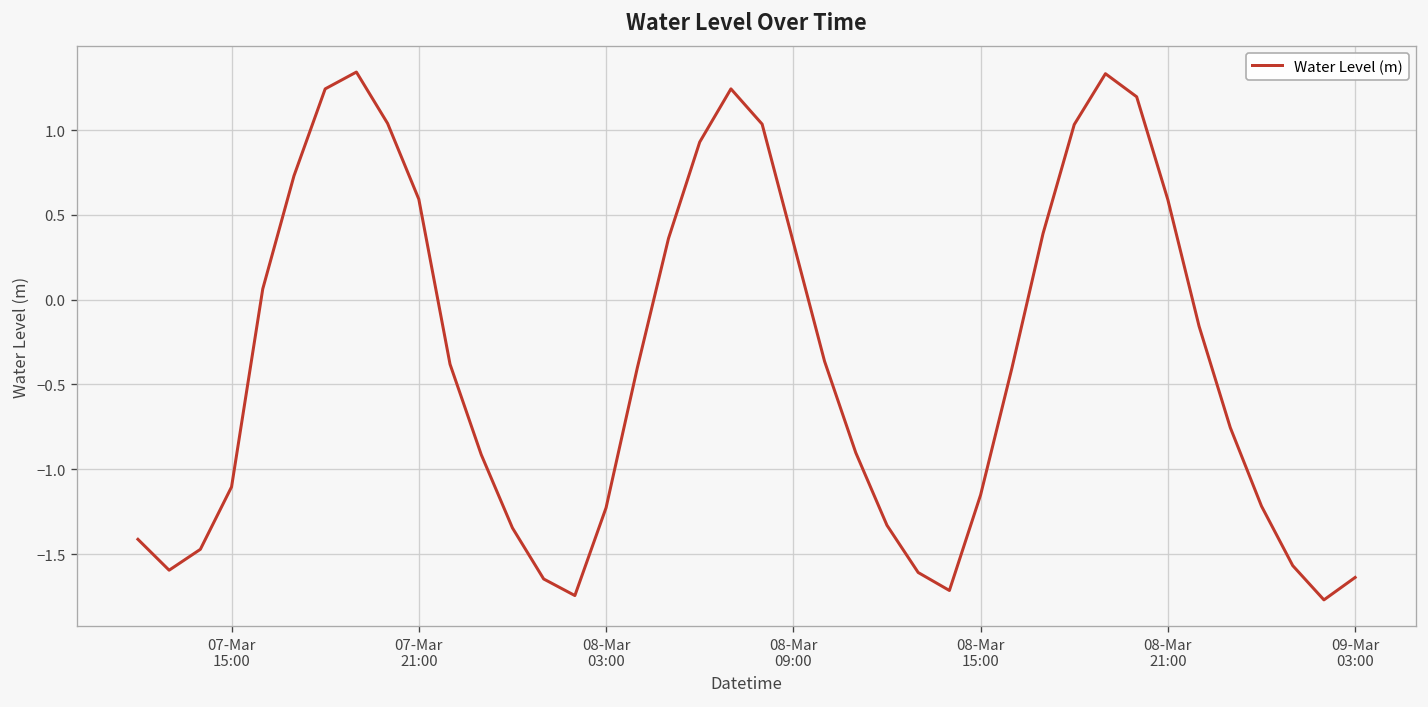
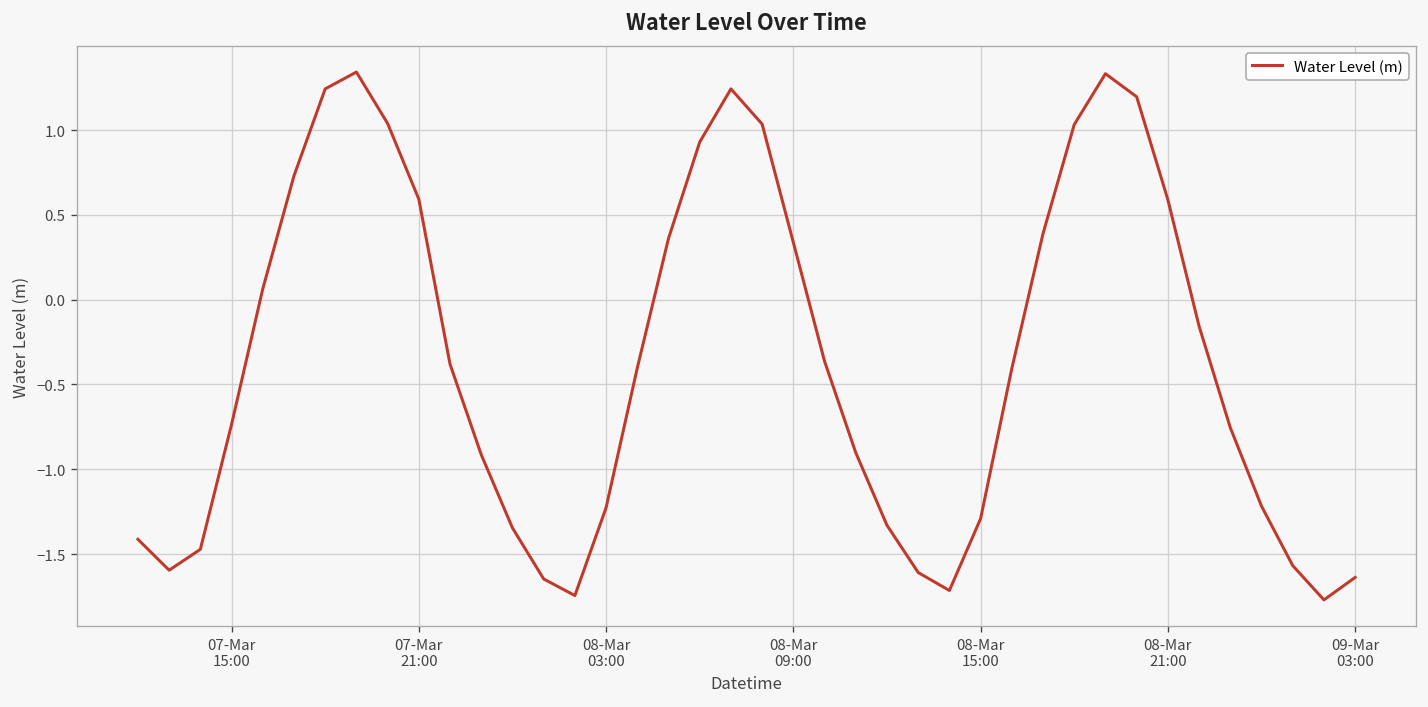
  {
-   "07-Mar 15:00": -1.10,
+   "07-Mar 15:00": -0.74,
    "07-Mar 21:00": 0.59,
    "08-Mar 03:00": -1.23,
    "08-Mar 09:00": 0.34,
-   "08-Mar 15:00": -1.15,
+   "08-Mar 15:00": -1.29,
    "08-Mar 21:00": 0.59,
    "09-Mar 03:00": -1.64
  }
